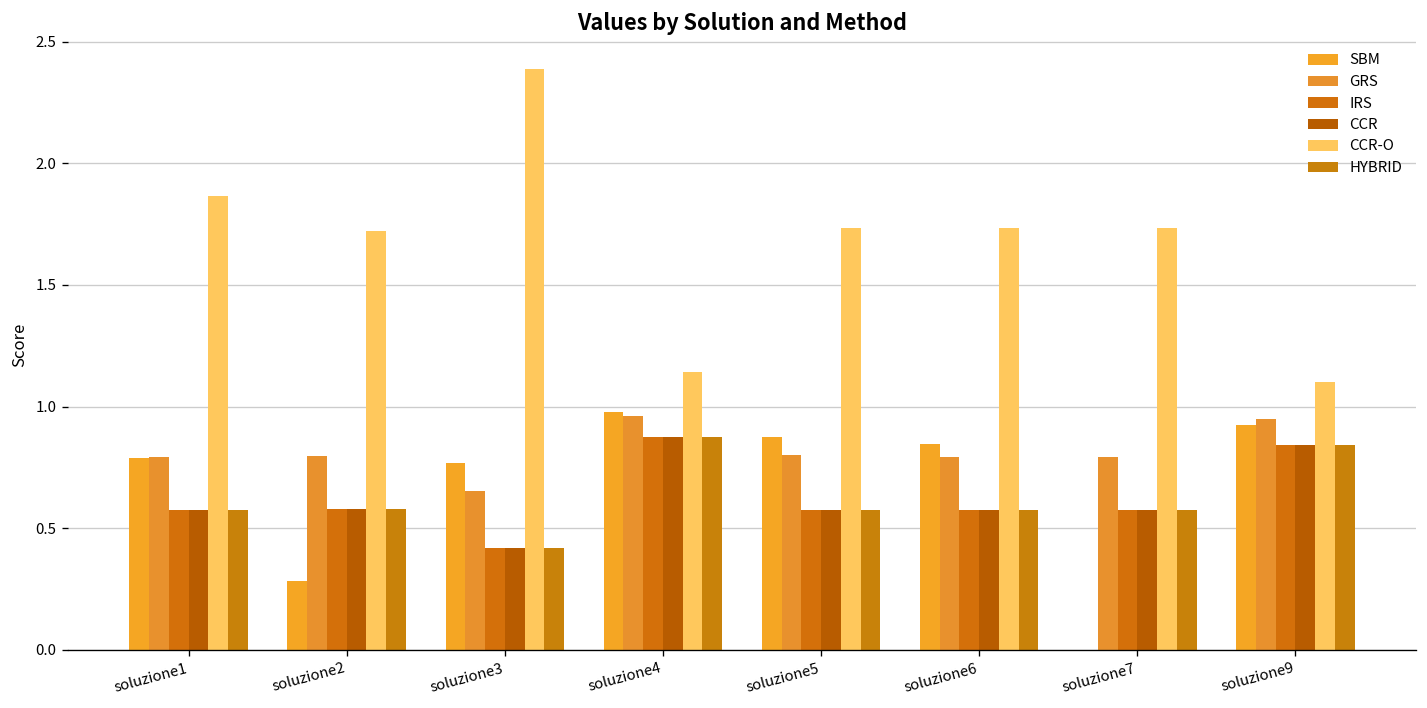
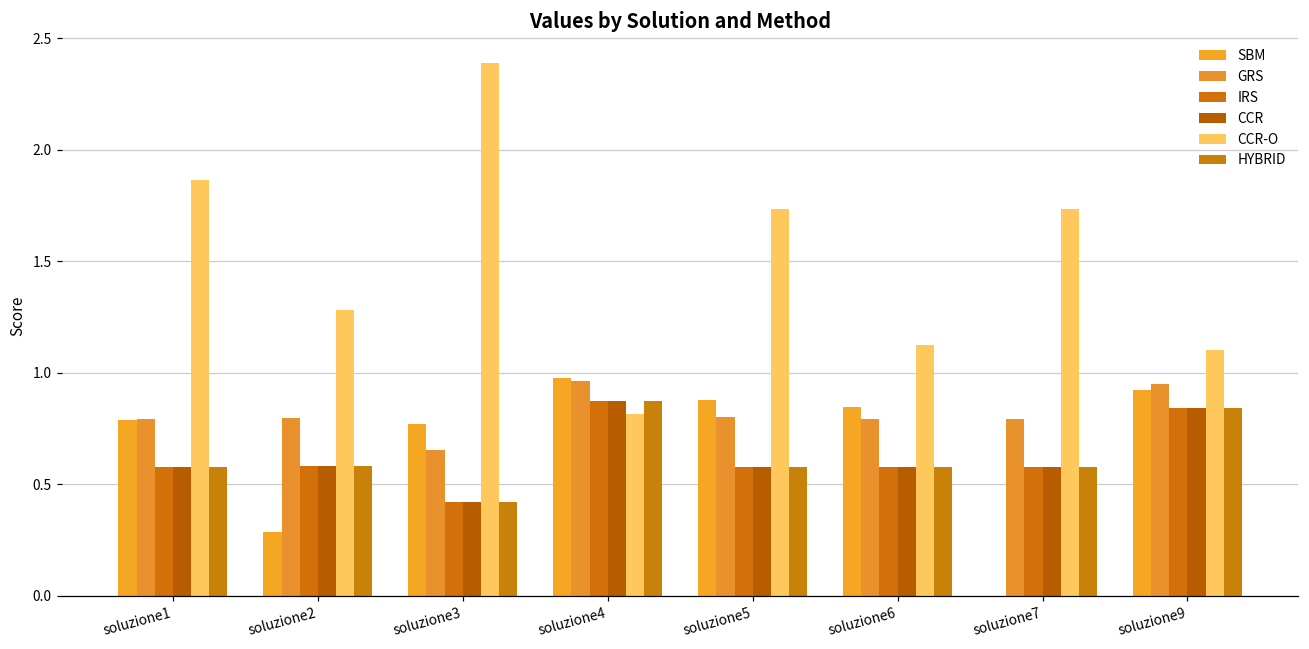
  {
    "CCR-O": {
      "soluzione1": 1.87,
-     "soluzione2": 1.72,
+     "soluzione2": 1.28,
      "soluzione3": 2.39,
-     "soluzione4": 1.14,
+     "soluzione4": 0.81,
      "soluzione5": 1.74,
-     "soluzione6": 1.74,
+     "soluzione6": 1.12,
      "soluzione7": 1.74,
      "soluzione9": 1.10
    }
  }
